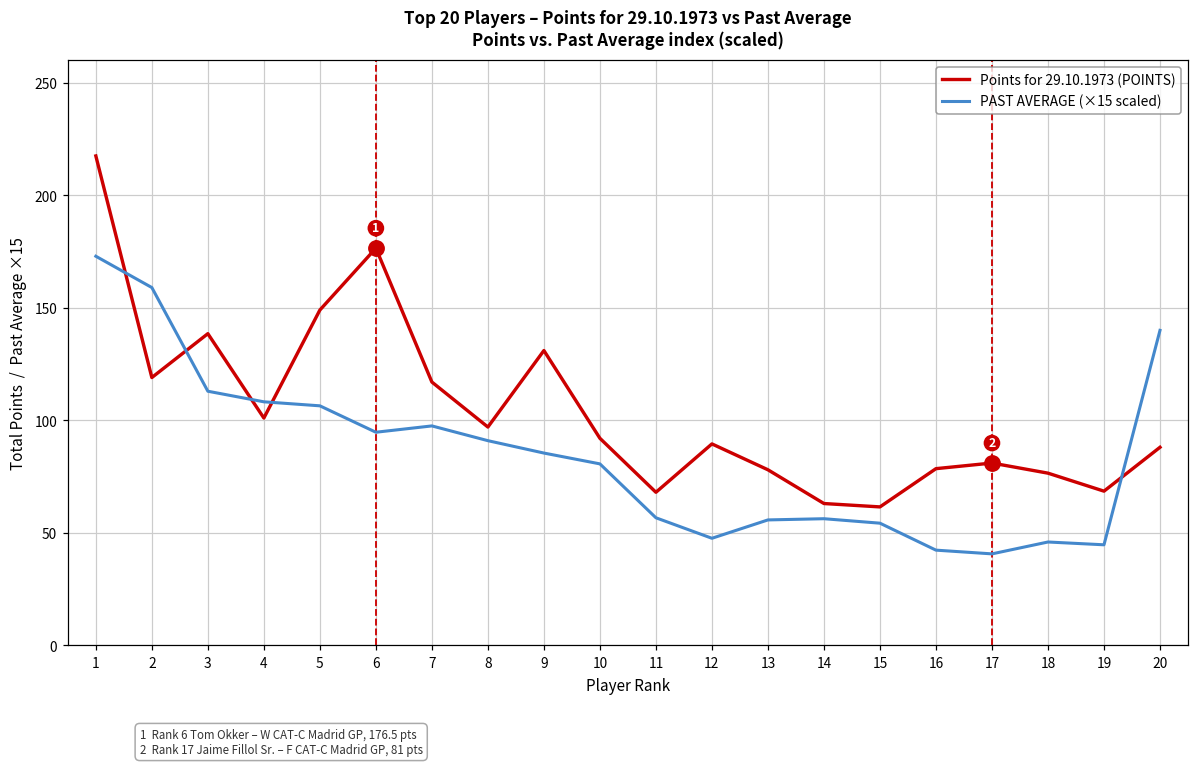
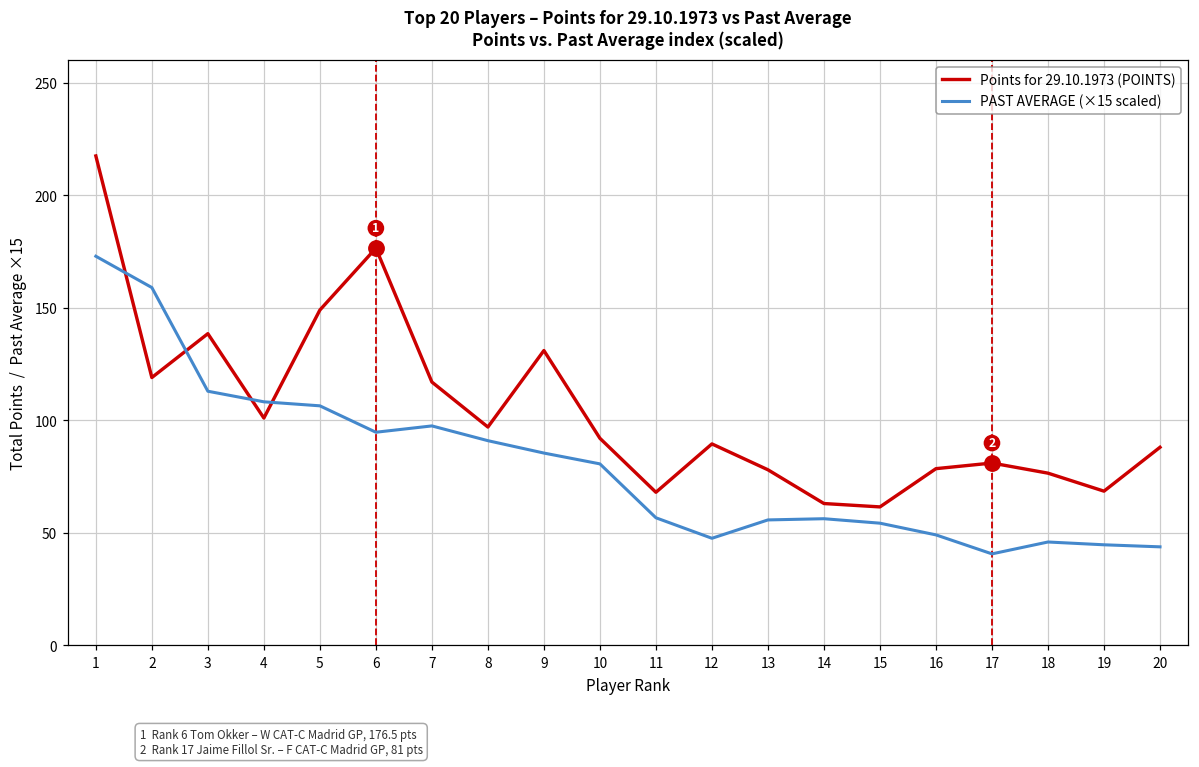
  {
    "PAST AVERAGE (×15 scaled)": {
      "1": 173,
      "2": 159,
      "3": 113,
      "4": 108,
      "5": 106,
      "6": 95,
      "7": 98,
      "8": 91,
      "9": 85,
      "10": 81,
      "11": 57,
      "12": 48,
      "13": 56,
      "14": 56,
      "15": 54,
-     "16": 42,
+     "16": 49,
      "17": 41,
      "18": 46,
      "19": 45,
-     "20": 140
+     "20": 44
    }
  }
